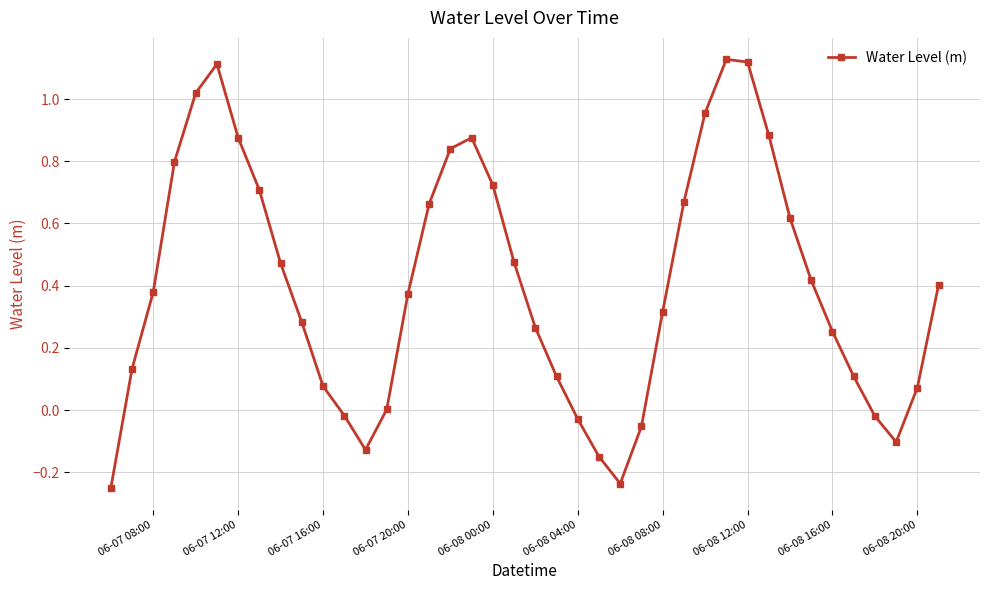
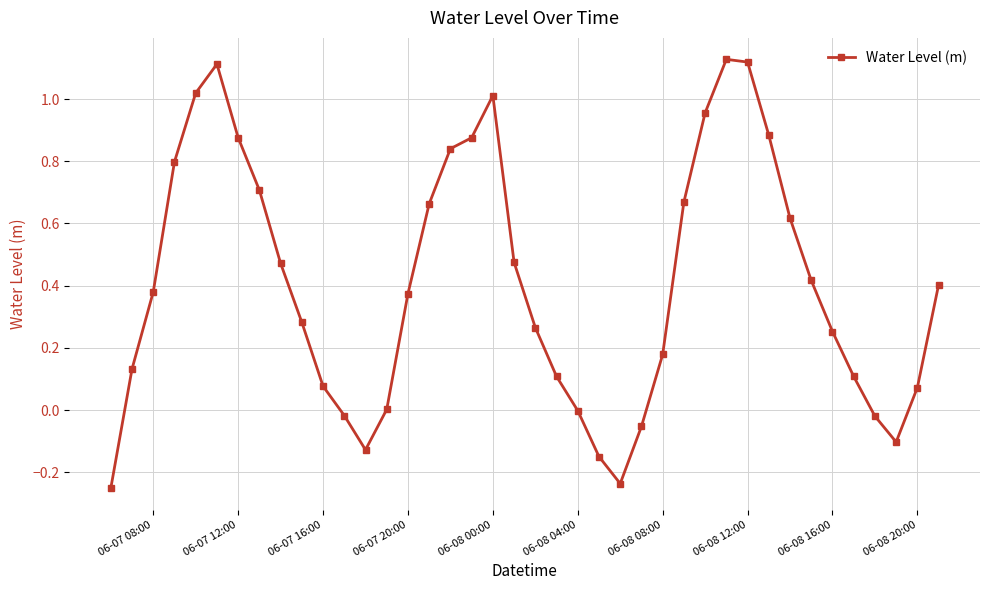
  {
    "06-07 08:00": 0.38,
    "06-07 12:00": 0.88,
    "06-07 16:00": 0.08,
    "06-07 20:00": 0.37,
-   "06-08 00:00": 0.72,
-   "06-08 04:00": -0.03,
-   "06-08 08:00": 0.32,
+   "06-08 00:00": 1.01,
+   "06-08 04:00": 0.00,
+   "06-08 08:00": 0.18,
    "06-08 12:00": 1.12,
    "06-08 16:00": 0.25,
    "06-08 20:00": 0.07
  }
